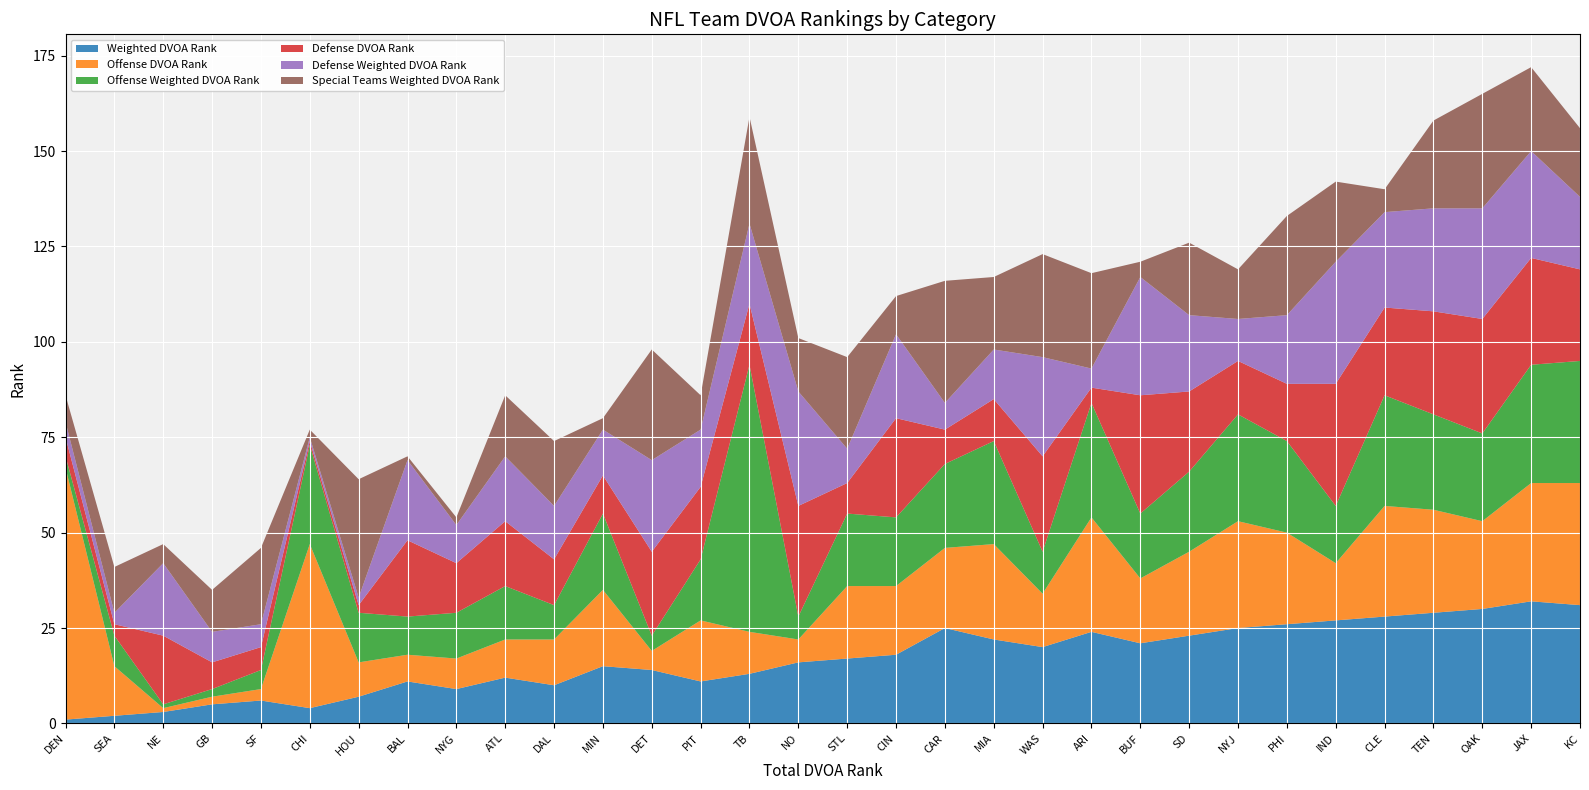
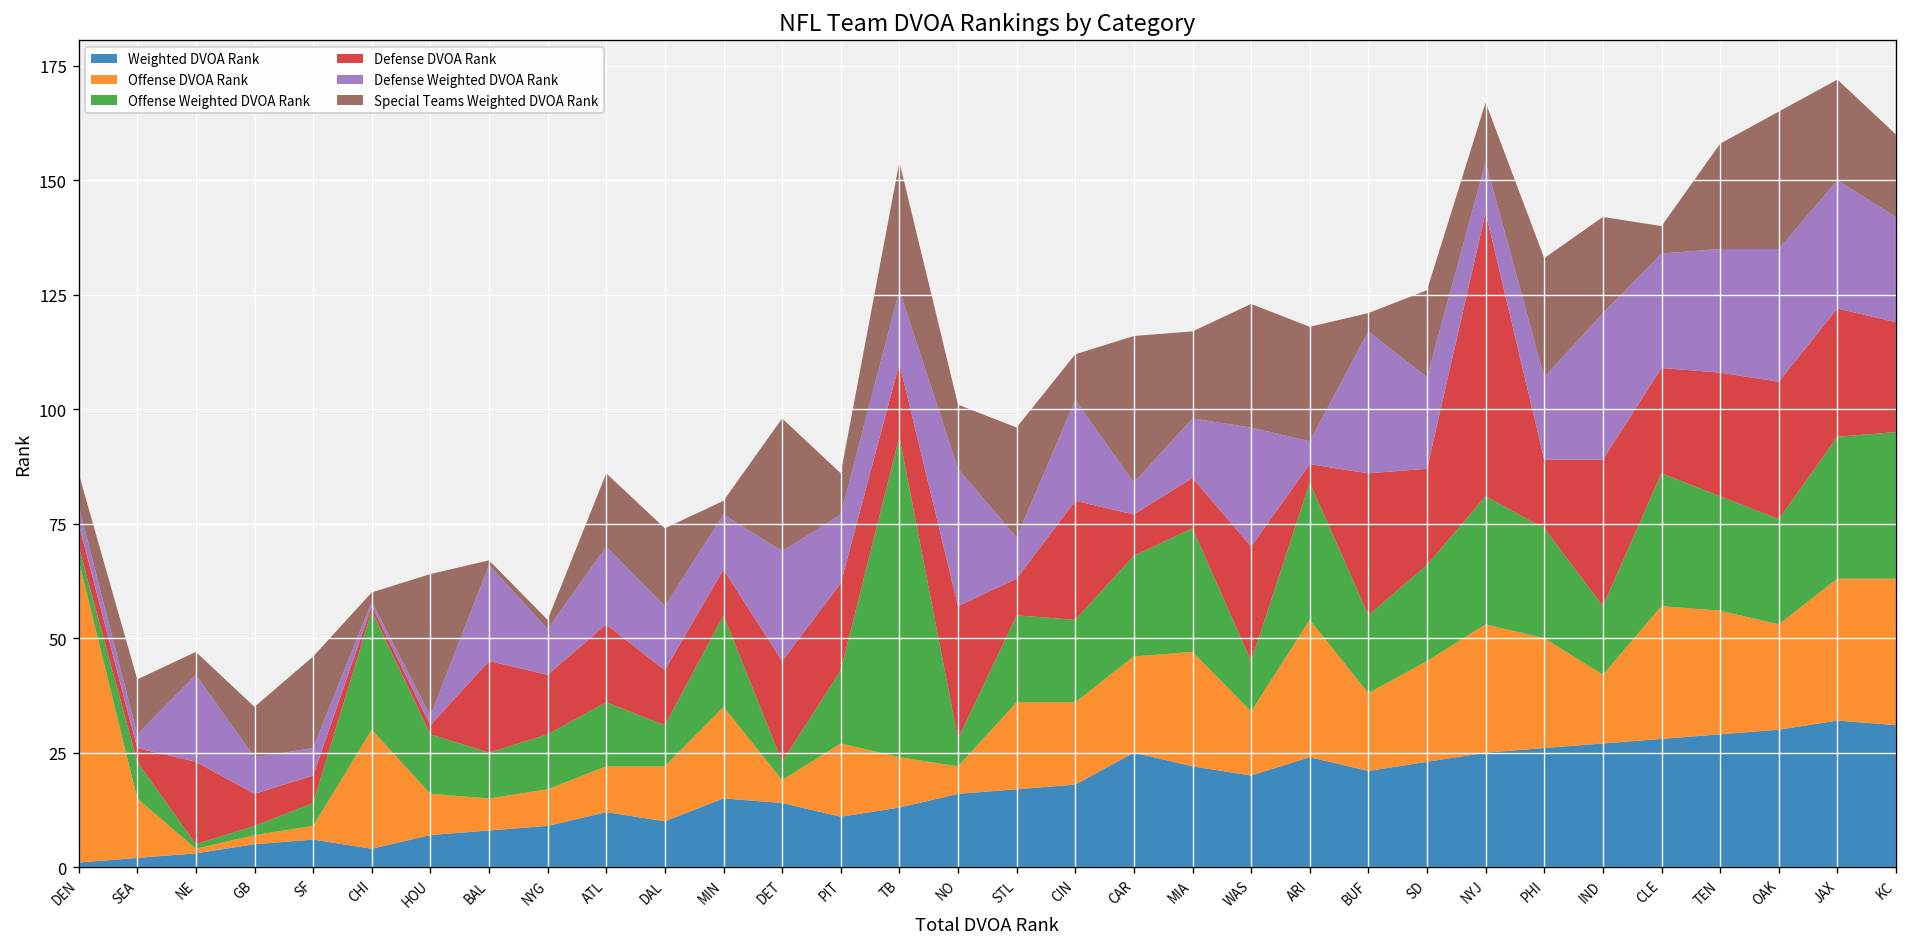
  {
    "Weighted DVOA Rank": {
      "DEN": 1,
      "SEA": 2,
      "NE": 3,
      "GB": 5,
      "SF": 6,
      "CHI": 4,
      "HOU": 7,
-     "BAL": 11,
+     "BAL": 8,
      "NYG": 9,
      "ATL": 12,
      "DAL": 10,
      "MIN": 15,
      "DET": 14,
      "PIT": 11,
      "TB": 13,
      "NO": 16,
      "STL": 17,
      "CIN": 18,
      "CAR": 25,
      "MIA": 22,
      "WAS": 20,
      "ARI": 24,
      "BUF": 21,
      "SD": 23,
      "NYJ": 25,
      "PHI": 26,
      "IND": 27,
      "CLE": 28,
      "TEN": 29,
      "OAK": 30,
      "JAX": 32,
      "KC": 31
    },
    "Offense DVOA Rank": {
      "DEN": 66,
      "SEA": 13,
      "NE": 1,
      "GB": 2,
      "SF": 3,
-     "CHI": 43,
+     "CHI": 26,
      "HOU": 9,
      "BAL": 7,
      "NYG": 8,
      "ATL": 10,
      "DAL": 12,
      "MIN": 20,
      "DET": 5,
      "PIT": 16,
      "TB": 11,
      "NO": 6,
      "STL": 19,
      "CIN": 18,
      "CAR": 21,
      "MIA": 25,
      "WAS": 14,
      "ARI": 30,
      "BUF": 17,
      "SD": 22,
      "NYJ": 28,
      "PHI": 24,
      "IND": 15,
      "CLE": 29,
      "TEN": 27,
      "OAK": 23,
      "JAX": 31,
      "KC": 32
    },
    "Offense Weighted DVOA Rank": {
      "DEN": 3,
      "SEA": 8,
      "NE": 1,
      "GB": 2,
      "SF": 5,
      "CHI": 26,
      "HOU": 13,
      "BAL": 10,
      "NYG": 12,
      "ATL": 14,
      "DAL": 9,
      "MIN": 20,
      "DET": 4,
      "PIT": 16,
      "TB": 70,
      "NO": 6,
      "STL": 19,
      "CIN": 18,
      "CAR": 22,
      "MIA": 27,
      "WAS": 11,
      "ARI": 30,
      "BUF": 17,
      "SD": 21,
      "NYJ": 28,
      "PHI": 24,
      "IND": 15,
      "CLE": 29,
      "TEN": 25,
      "OAK": 23,
      "JAX": 31,
      "KC": 32
    },
    "Defense DVOA Rank": {
      "DEN": 5,
      "SEA": 3,
      "NE": 18,
      "GB": 7,
      "SF": 6,
      "CHI": 1,
      "HOU": 2,
      "BAL": 20,
      "NYG": 13,
      "ATL": 17,
      "DAL": 12,
      "MIN": 10,
      "DET": 22,
      "PIT": 19,
      "TB": 16,
      "NO": 29,
      "STL": 8,
      "CIN": 26,
      "CAR": 9,
      "MIA": 11,
      "WAS": 25,
      "ARI": 4,
      "BUF": 31,
      "SD": 21,
-     "NYJ": 14,
+     "NYJ": 62,
      "PHI": 15,
      "IND": 32,
      "CLE": 23,
      "TEN": 27,
      "OAK": 30,
      "JAX": 28,
      "KC": 24
    },
    "Defense Weighted DVOA Rank": {
      "DEN": 4,
      "SEA": 3,
      "NE": 19,
      "GB": 8,
      "SF": 6,
      "CHI": 1,
      "HOU": 2,
      "BAL": 21,
      "NYG": 10,
      "ATL": 17,
      "DAL": 14,
      "MIN": 12,
      "DET": 24,
      "PIT": 15,
-     "TB": 21,
+     "TB": 16,
      "NO": 30,
      "STL": 9,
      "CIN": 22,
      "CAR": 7,
      "MIA": 13,
      "WAS": 26,
      "ARI": 5,
      "BUF": 31,
      "SD": 20,
      "NYJ": 11,
      "PHI": 18,
      "IND": 32,
      "CLE": 25,
      "TEN": 27,
      "OAK": 29,
      "JAX": 28,
-     "KC": 19
+     "KC": 23
    },
    "Special Teams Weighted DVOA Rank": {
      "DEN": 7,
      "SEA": 12,
      "NE": 5,
      "GB": 11,
      "SF": 20,
      "CHI": 2,
      "HOU": 31,
      "BAL": 1,
      "NYG": 2,
      "ATL": 16,
      "DAL": 17,
      "MIN": 3,
      "DET": 29,
      "PIT": 9,
      "TB": 28,
      "NO": 14,
      "STL": 24,
      "CIN": 10,
      "CAR": 32,
      "MIA": 19,
      "WAS": 27,
      "ARI": 25,
      "BUF": 4,
      "SD": 19,
      "NYJ": 13,
      "PHI": 26,
      "IND": 21,
      "CLE": 6,
      "TEN": 23,
      "OAK": 30,
      "JAX": 22,
      "KC": 18
    }
  }
